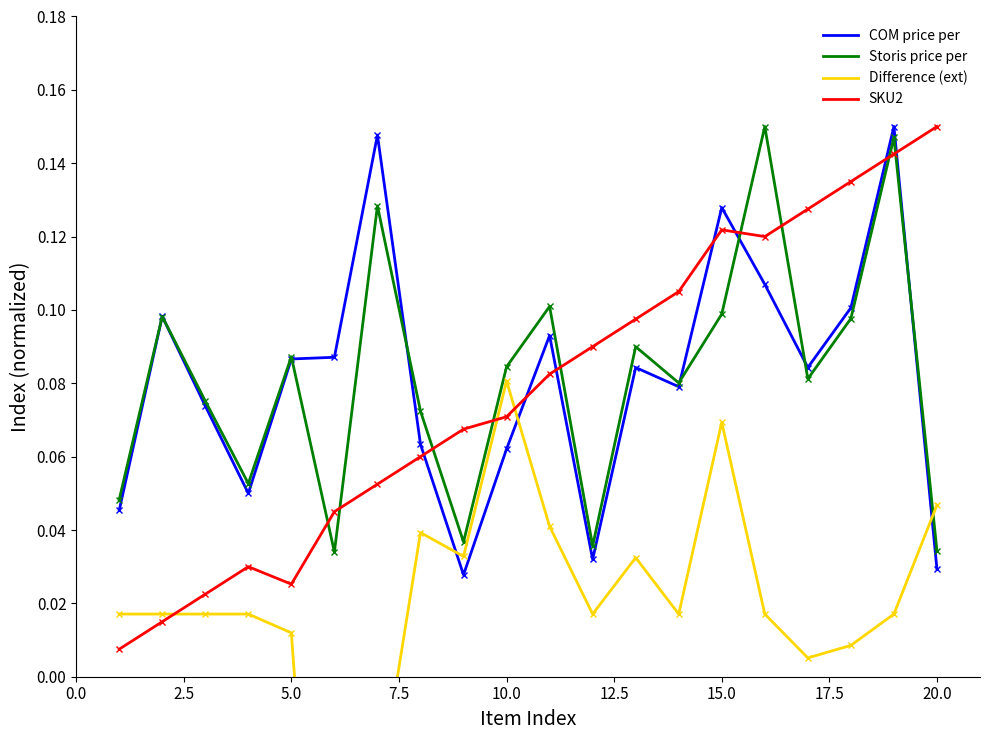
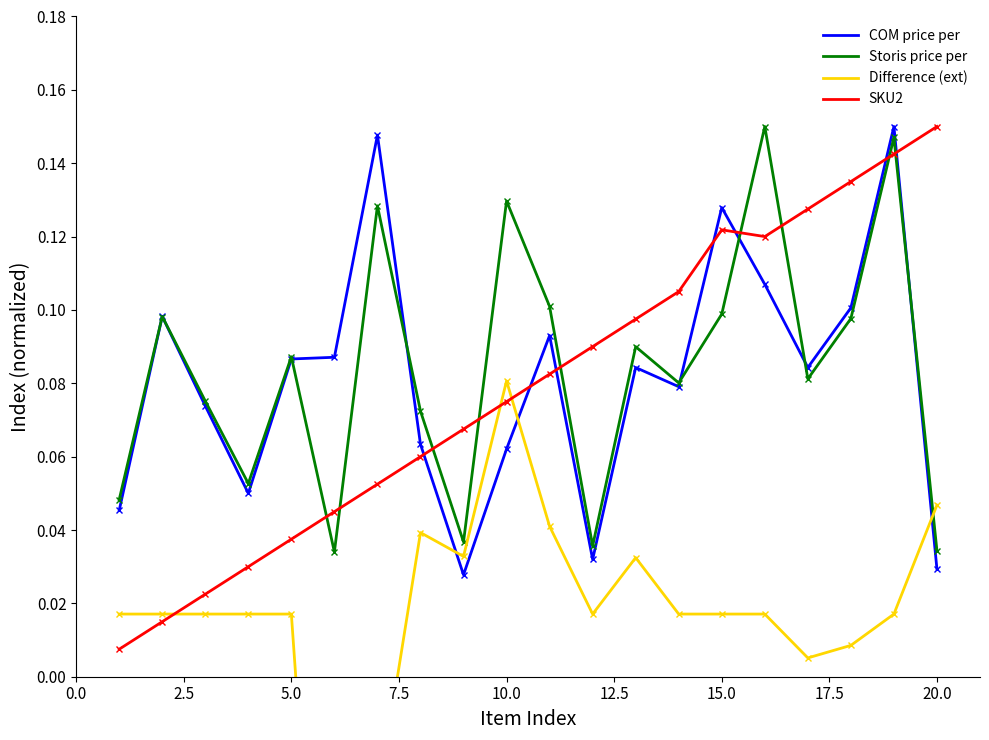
  {
    "COM price per": {
      "10.0": 0.062,
      "15.0": 0.128,
      "20.0": 0.029
    },
    "Storis price per": {
-     "10.0": 0.084,
+     "10.0": 0.130,
      "15.0": 0.099,
      "20.0": 0.034
    },
    "Difference (ext)": {
-     "5.0": 0.012,
+     "5.0": 0.017,
      "10.0": 0.081,
-     "15.0": 0.069,
+     "15.0": 0.017,
      "20.0": 0.047
    },
    "SKU2": {
-     "5.0": 0.025,
-     "10.0": 0.071,
+     "5.0": 0.038,
+     "10.0": 0.075,
      "15.0": 0.122,
      "20.0": 0.150
    }
  }
